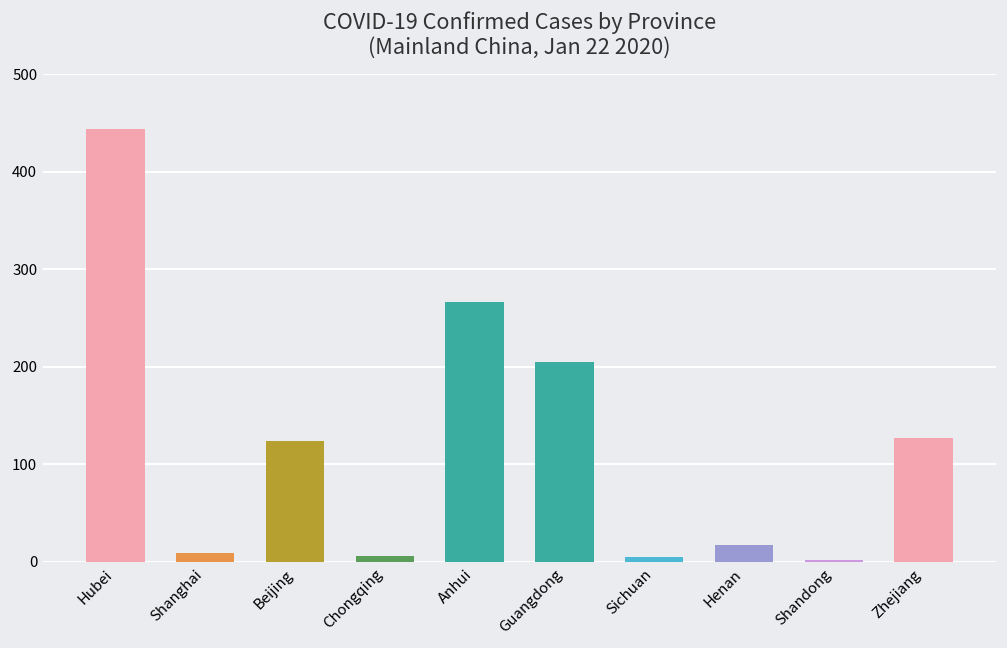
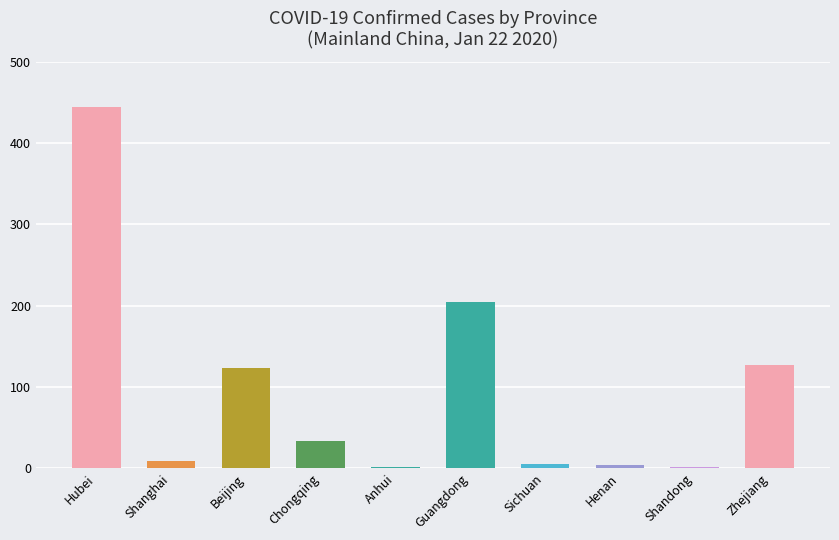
  {
    "Hubei": 440,
    "Shanghai": 10,
    "Beijing": 120,
-   "Chongqing": 10,
-   "Anhui": 270,
+   "Chongqing": 30,
+   "Anhui": 0,
    "Guangdong": 200,
    "Sichuan": 10,
-   "Henan": 20,
+   "Henan": 0,
    "Zhejiang": 130
  }
